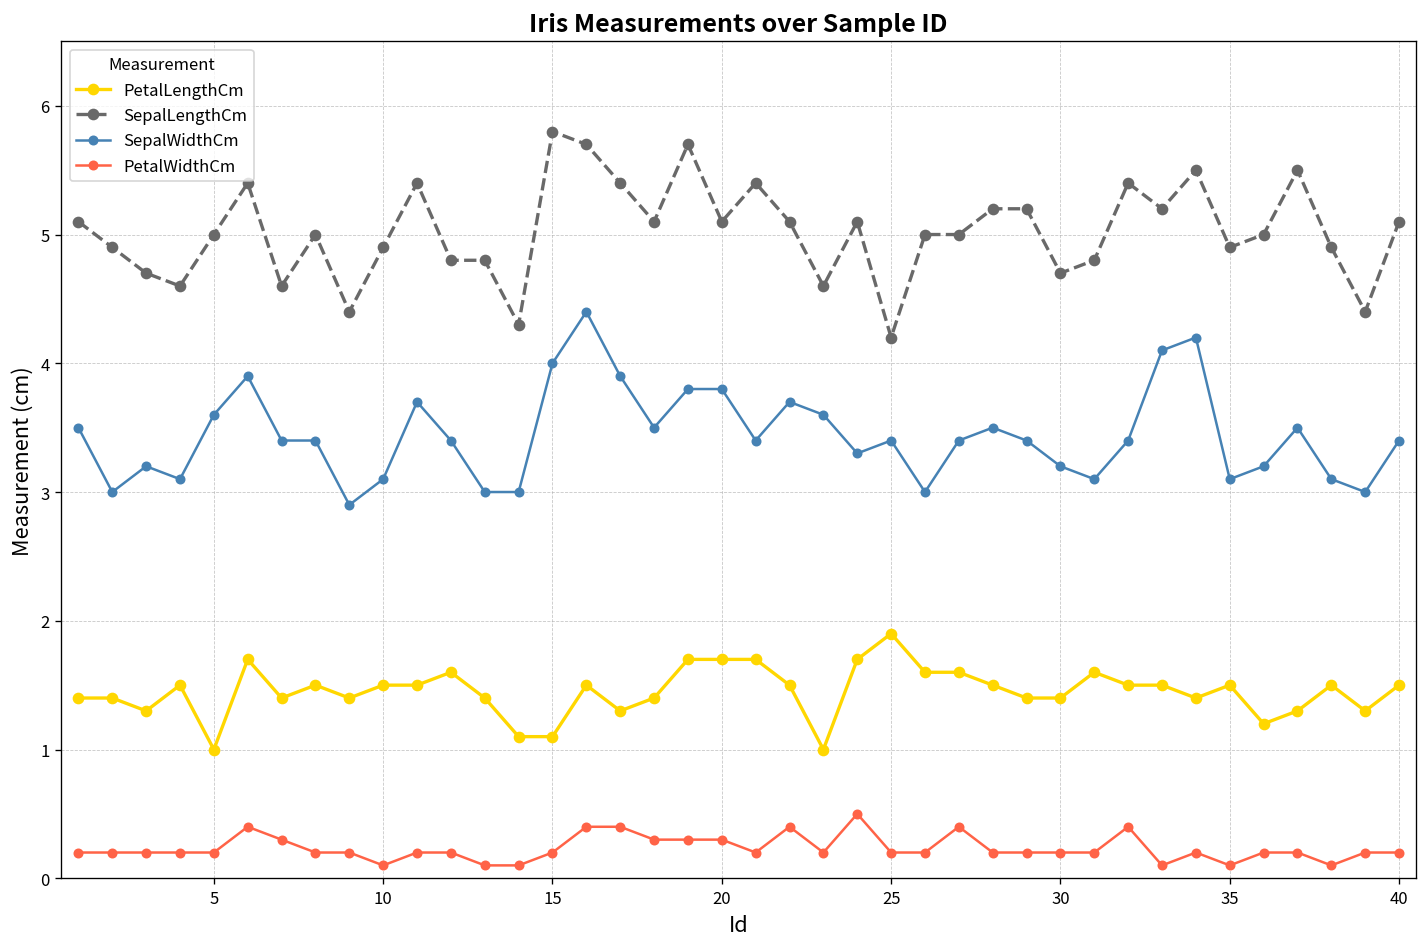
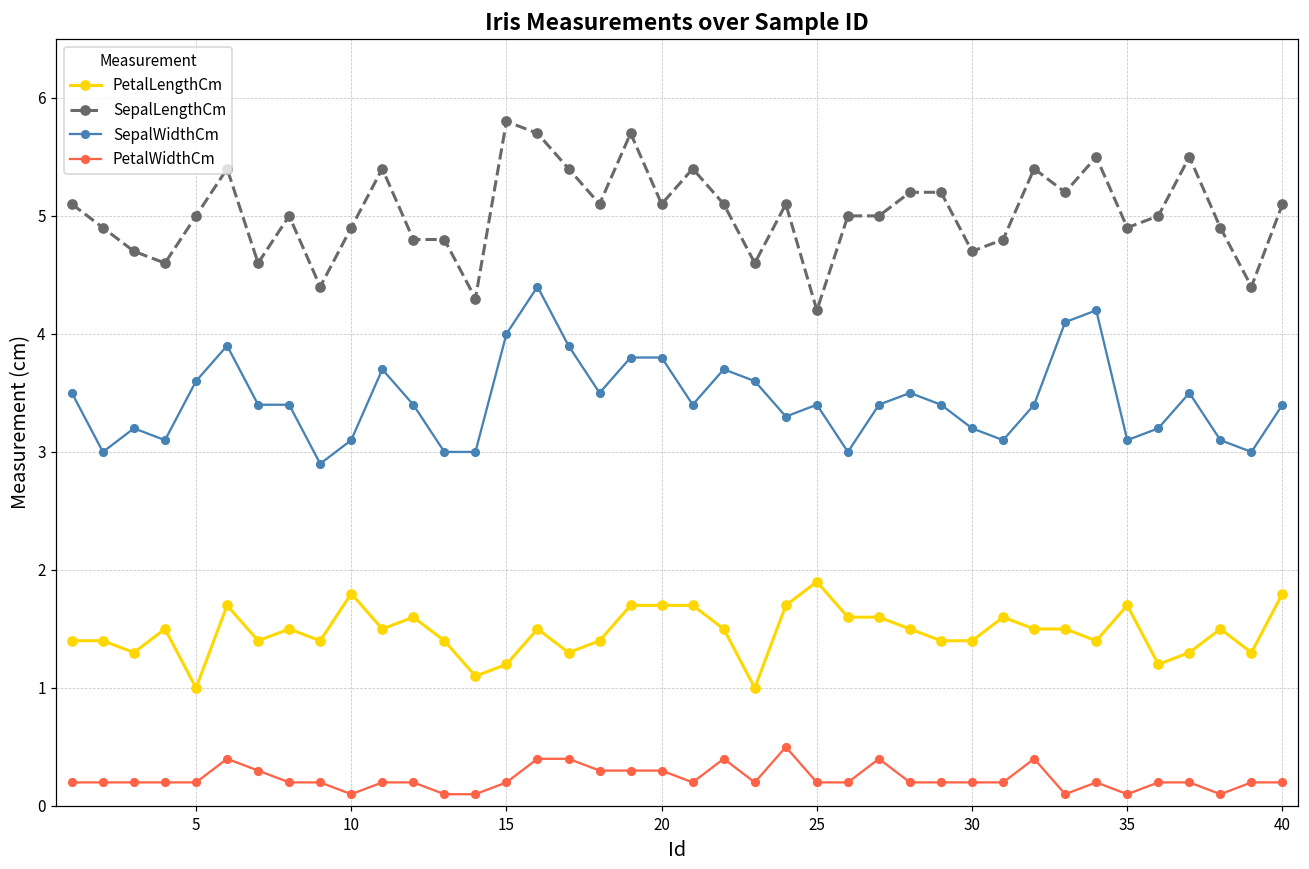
  {
    "PetalLengthCm": {
      "5": 1.0,
-     "10": 1.5,
-     "15": 1.1,
+     "10": 1.8,
+     "15": 1.2,
      "20": 1.7,
      "25": 1.9,
      "30": 1.4,
-     "35": 1.5,
-     "40": 1.5
+     "35": 1.7,
+     "40": 1.8
    },
    "SepalLengthCm": {
      "5": 5.0,
      "10": 4.9,
      "15": 5.8,
      "20": 5.1,
      "25": 4.2,
      "30": 4.7,
      "35": 4.9,
      "40": 5.1
    },
    "SepalWidthCm": {
      "5": 3.6,
      "10": 3.1,
      "15": 4.0,
      "20": 3.8,
      "25": 3.4,
      "30": 3.2,
      "35": 3.1,
      "40": 3.4
    },
    "PetalWidthCm": {
      "5": 0.2,
      "10": 0.1,
      "15": 0.2,
      "20": 0.3,
      "25": 0.2,
      "30": 0.2,
      "35": 0.1,
      "40": 0.2
    }
  }
